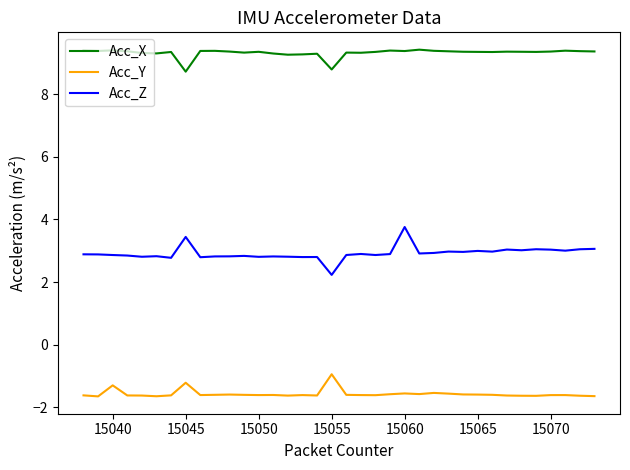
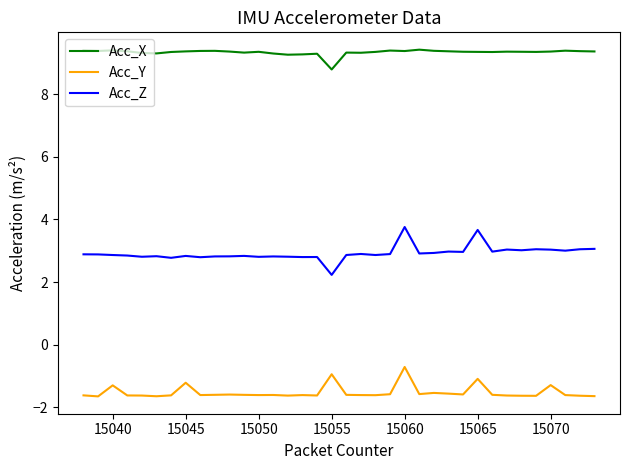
  {
    "Acc_X": {
-     "15045": 8.7,
+     "15045": 9.4,
      "15050": 9.3,
      "15055": 8.8,
      "15060": 9.4,
      "15065": 9.3,
      "15070": 9.4
    },
    "Acc_Y": {
      "15040": -1.3,
      "15045": -1.2,
      "15050": -1.6,
      "15055": -0.9,
-     "15060": -1.6,
-     "15065": -1.6,
-     "15070": -1.6
+     "15060": -0.7,
+     "15065": -1.1,
+     "15070": -1.3
    },
    "Acc_Z": {
      "15040": 2.9,
-     "15045": 3.4,
+     "15045": 2.8,
      "15050": 2.8,
      "15055": 2.2,
      "15060": 3.8,
-     "15065": 3.0,
+     "15065": 3.7,
      "15070": 3.0
    }
  }
